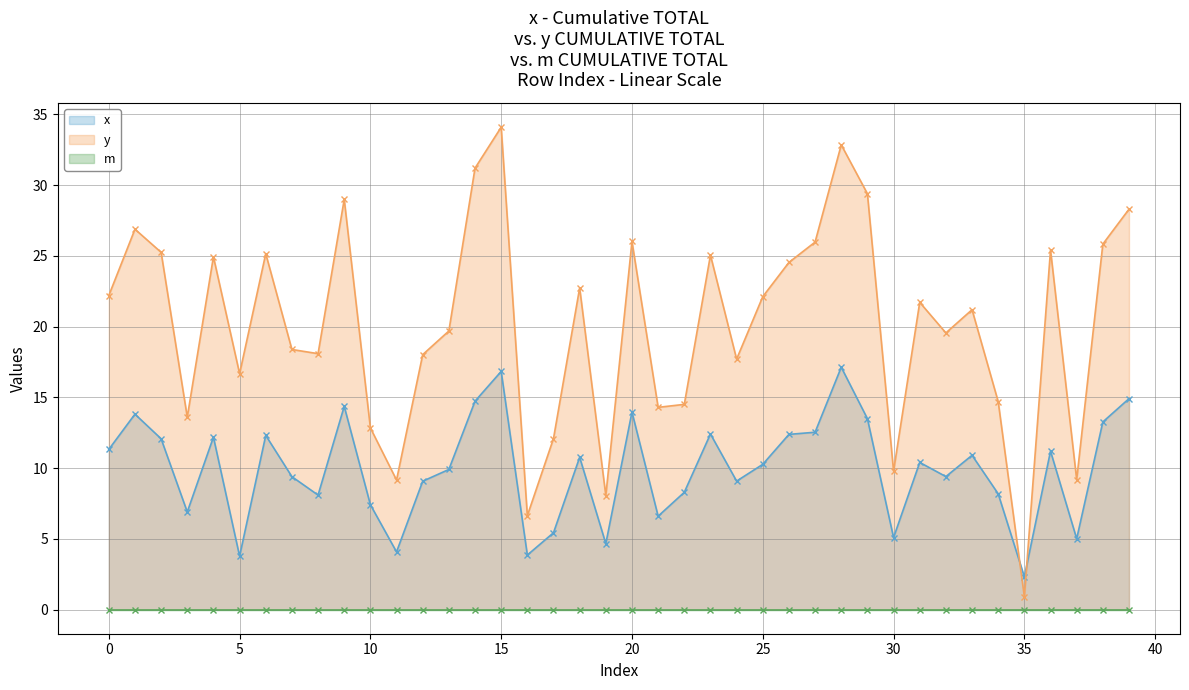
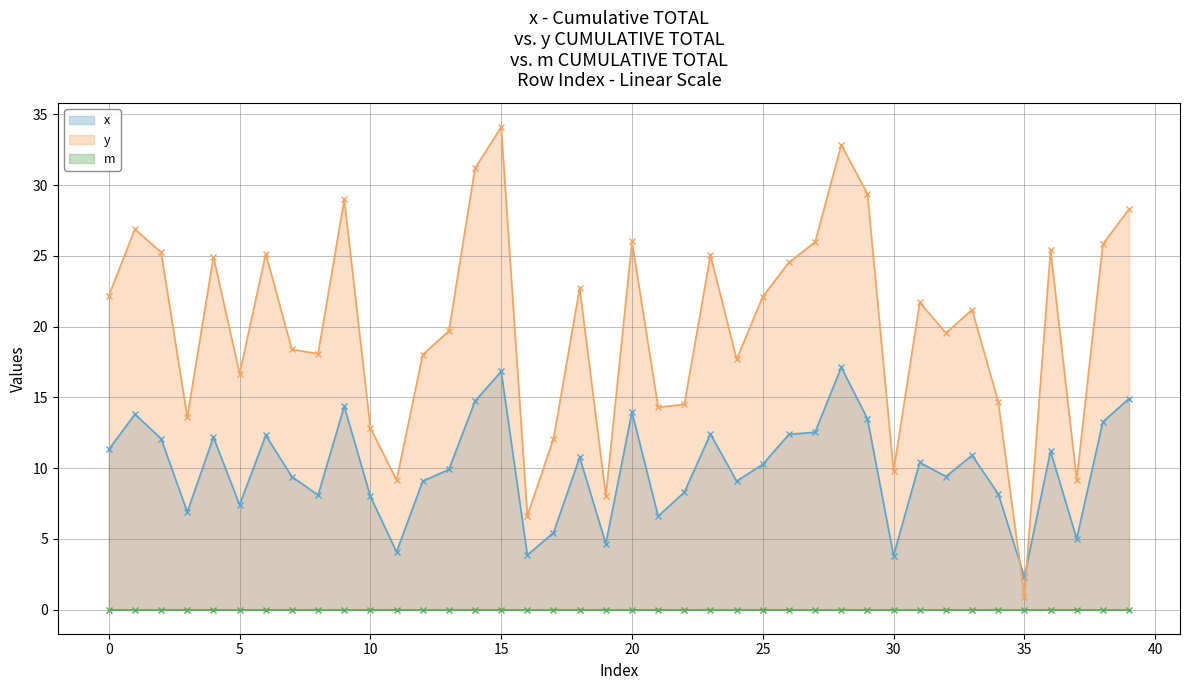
  {
    "x": {
      "0": 11.3,
-     "5": 3.8,
-     "10": 7.4,
+     "5": 7.4,
+     "10": 8.0,
      "15": 16.8,
      "20": 14.0,
      "25": 10.3,
-     "30": 5.1,
+     "30": 3.8,
      "35": 2.3
    },
    "y": {
      "0": 22.2,
      "5": 16.7,
      "10": 12.8,
      "15": 34.1,
      "20": 26.0,
      "25": 22.1,
      "30": 9.8,
      "35": 0.9
    },
    "m": {
      "0": 0.0,
      "5": 0.0,
      "10": 0.0,
      "15": 0.0,
      "20": 0.0,
      "25": 0.0,
      "30": 0.0,
      "35": 0.0
    }
  }
